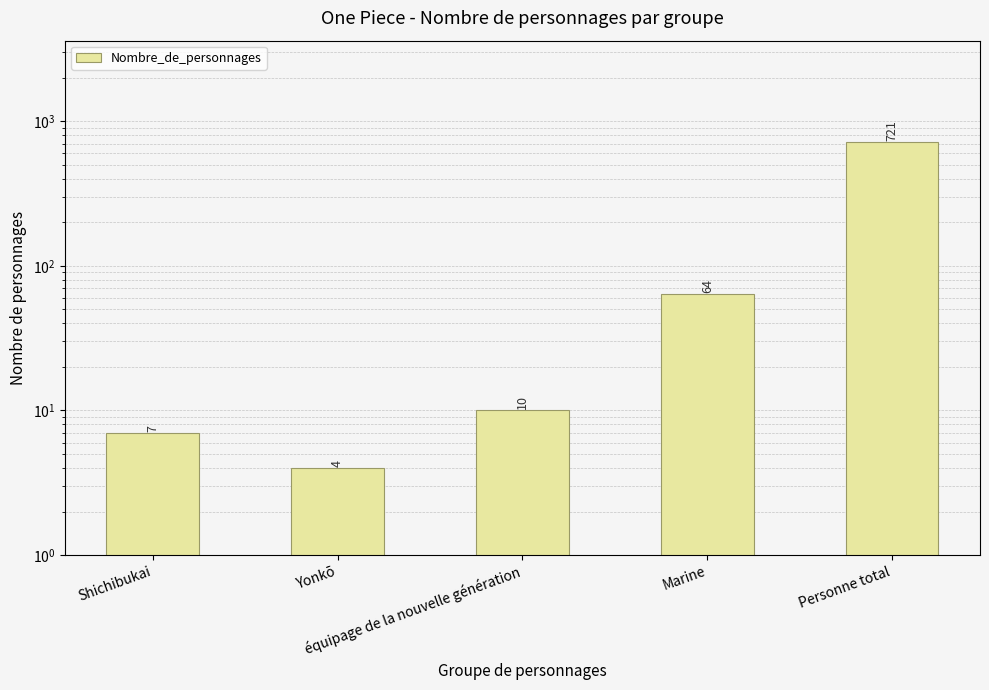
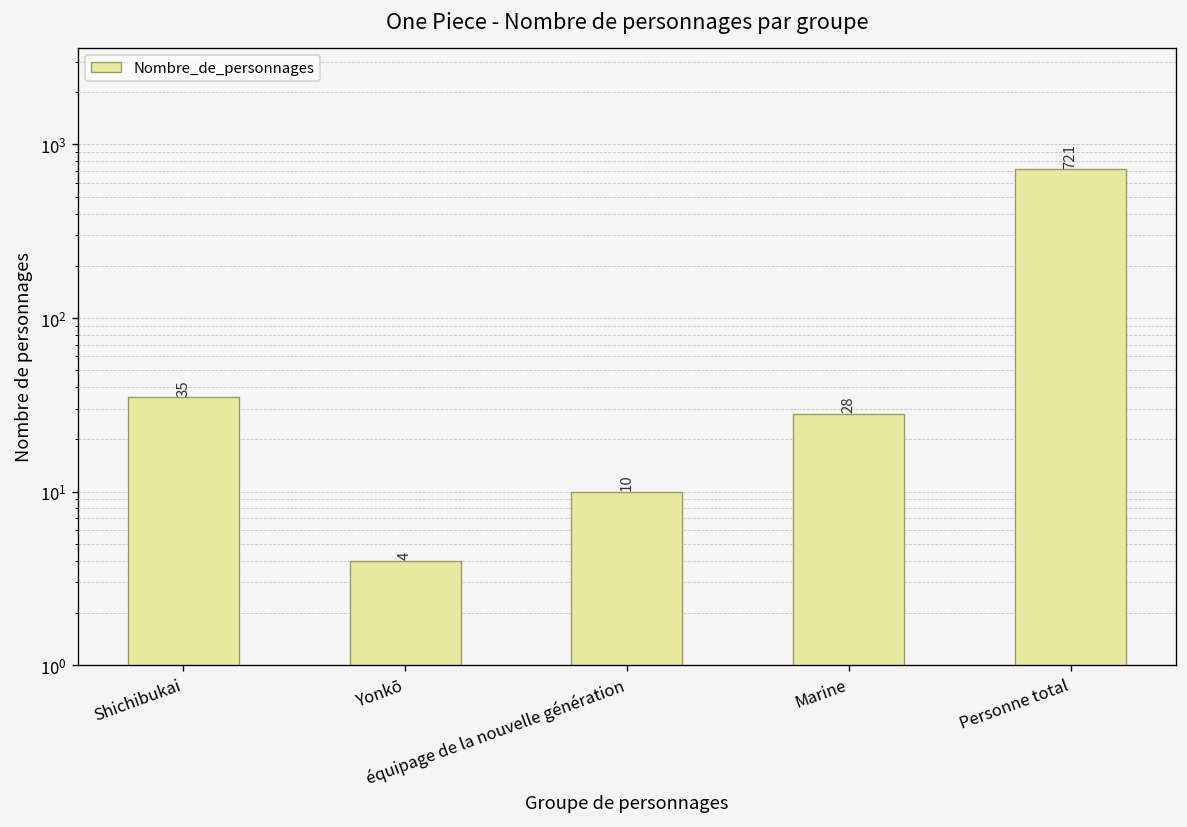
  {
-   "Shichibukai": 7,
+   "Shichibukai": 35,
    "Yonkō": 4,
    "équipage de la nouvelle génération": 10,
-   "Marine": 64,
+   "Marine": 28,
    "Personne total": 721
  }
